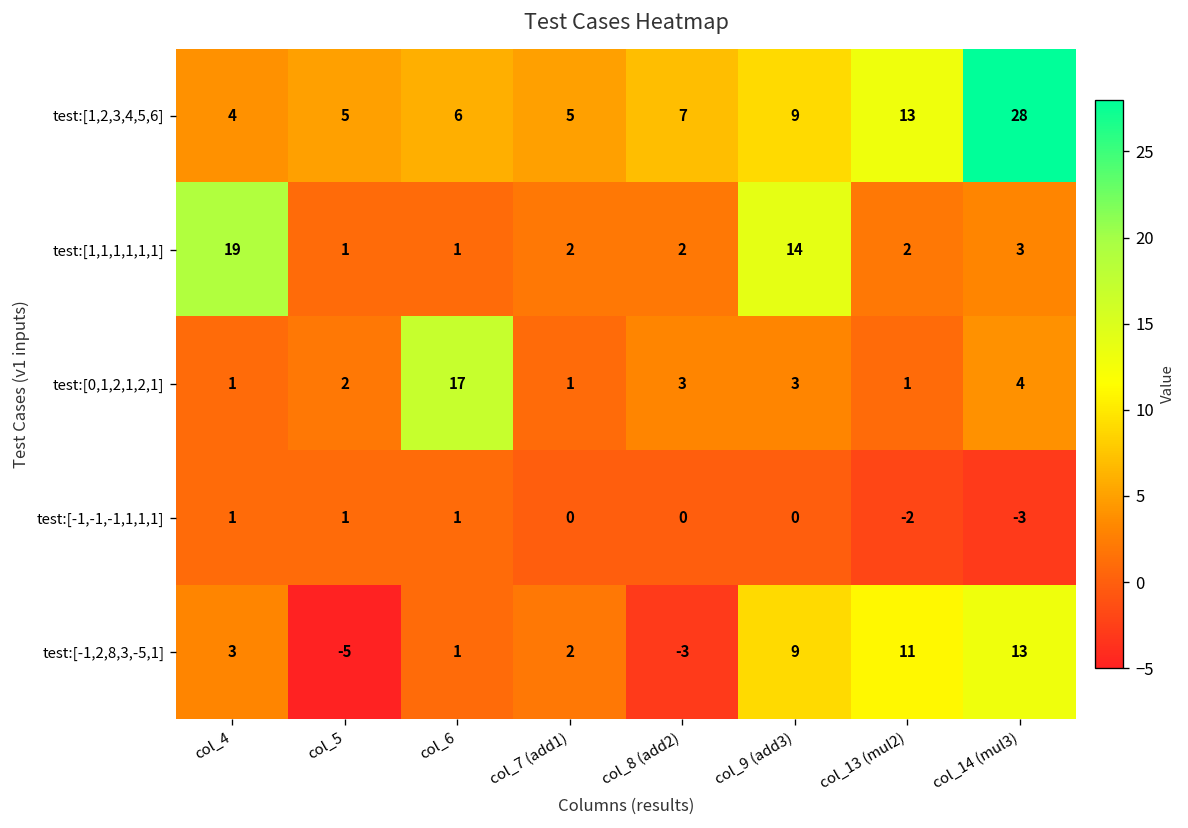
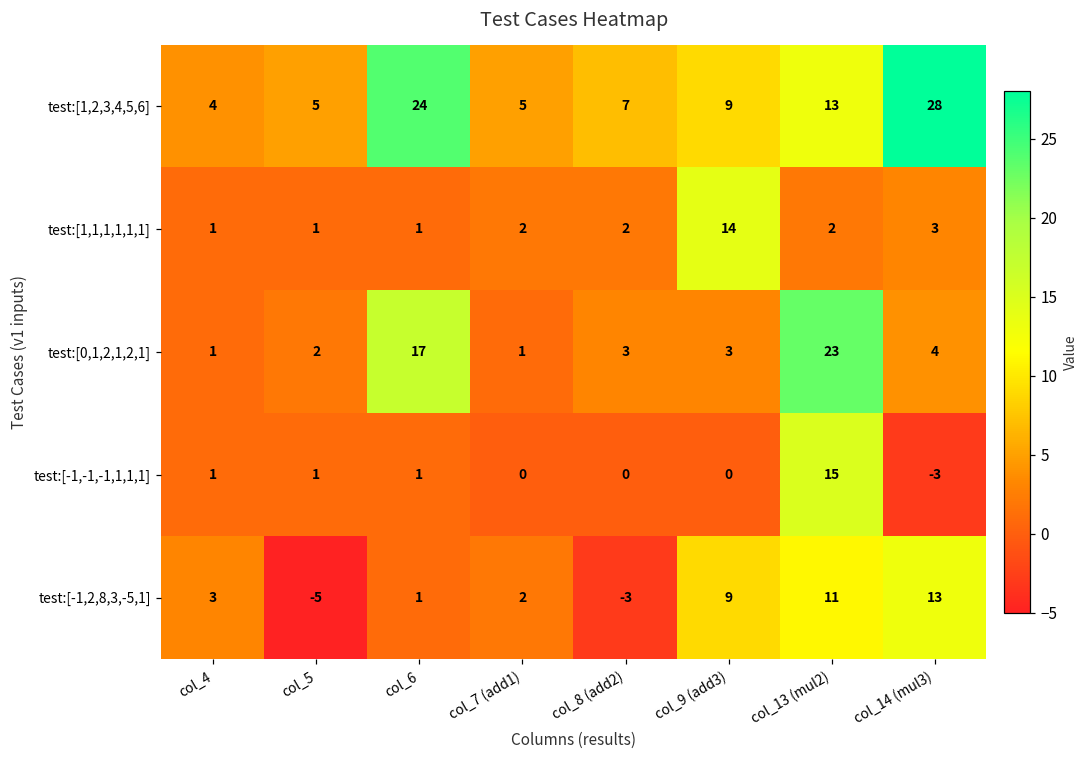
  {
    "test:[1,2,3,4,5,6]": {
      "col_4": 4,
      "col_5": 5,
-     "col_6": 6,
+     "col_6": 24,
      "col_7 (add1)": 5,
      "col_8 (add2)": 7,
      "col_9 (add3)": 9,
      "col_13 (mul2)": 13,
      "col_14 (mul3)": 28
    },
    "test:[1,1,1,1,1,1]": {
-     "col_4": 19,
+     "col_4": 1,
      "col_5": 1,
      "col_6": 1,
      "col_7 (add1)": 2,
      "col_8 (add2)": 2,
      "col_9 (add3)": 14,
      "col_13 (mul2)": 2,
      "col_14 (mul3)": 3
    },
    "test:[0,1,2,1,2,1]": {
      "col_4": 1,
      "col_5": 2,
      "col_6": 17,
      "col_7 (add1)": 1,
      "col_8 (add2)": 3,
      "col_9 (add3)": 3,
-     "col_13 (mul2)": 1,
+     "col_13 (mul2)": 23,
      "col_14 (mul3)": 4
    },
    "test:[-1,-1,-1,1,1,1]": {
      "col_4": 1,
      "col_5": 1,
      "col_6": 1,
      "col_7 (add1)": 0,
      "col_8 (add2)": 0,
      "col_9 (add3)": 0,
-     "col_13 (mul2)": -2,
+     "col_13 (mul2)": 15,
      "col_14 (mul3)": -3
    },
    "test:[-1,2,8,3,-5,1]": {
      "col_4": 3,
      "col_5": -5,
      "col_6": 1,
      "col_7 (add1)": 2,
      "col_8 (add2)": -3,
      "col_9 (add3)": 9,
      "col_13 (mul2)": 11,
      "col_14 (mul3)": 13
    }
  }
